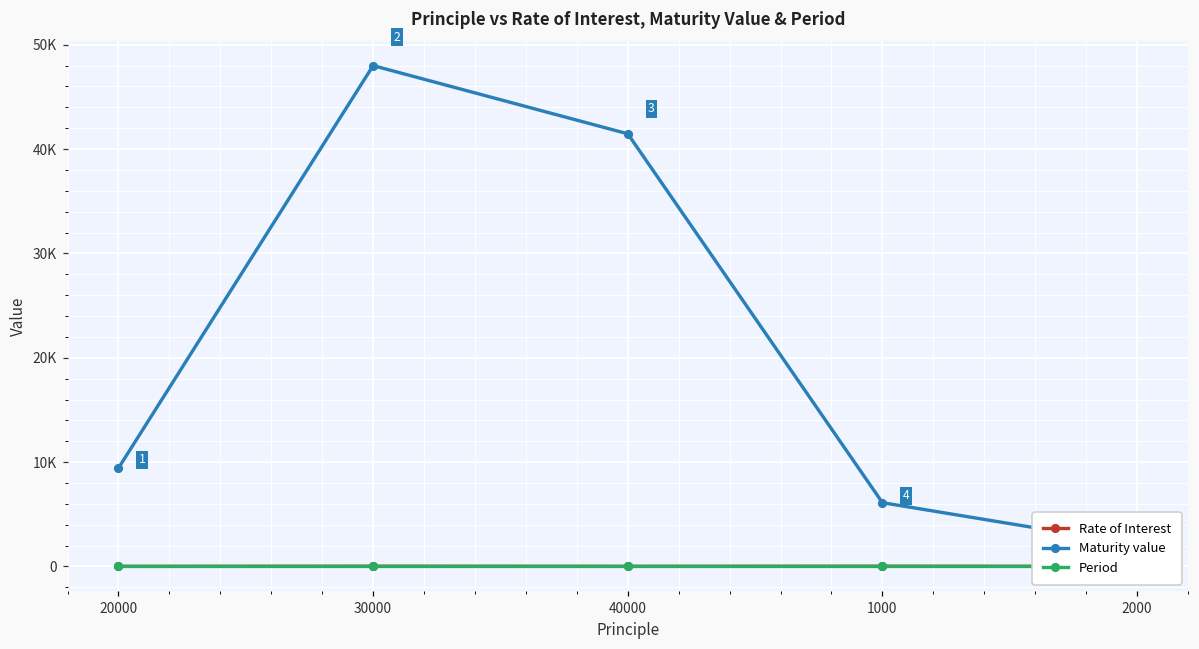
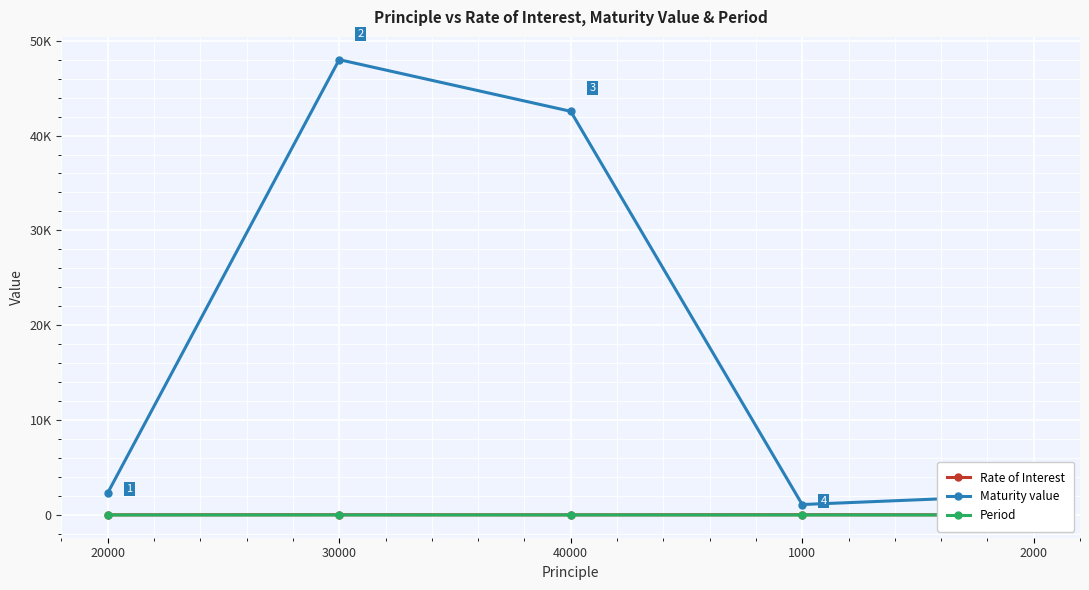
  {
    "Period": {
      "20000": 0,
      "30000": 0,
      "40000": 0,
      "1000": 0
    },
    "Maturity value": {
-     "20000": 9000,
+     "20000": 2000,
      "30000": 48000,
-     "40000": 41000,
-     "1000": 6000
+     "40000": 43000,
+     "1000": 1000
    }
  }
